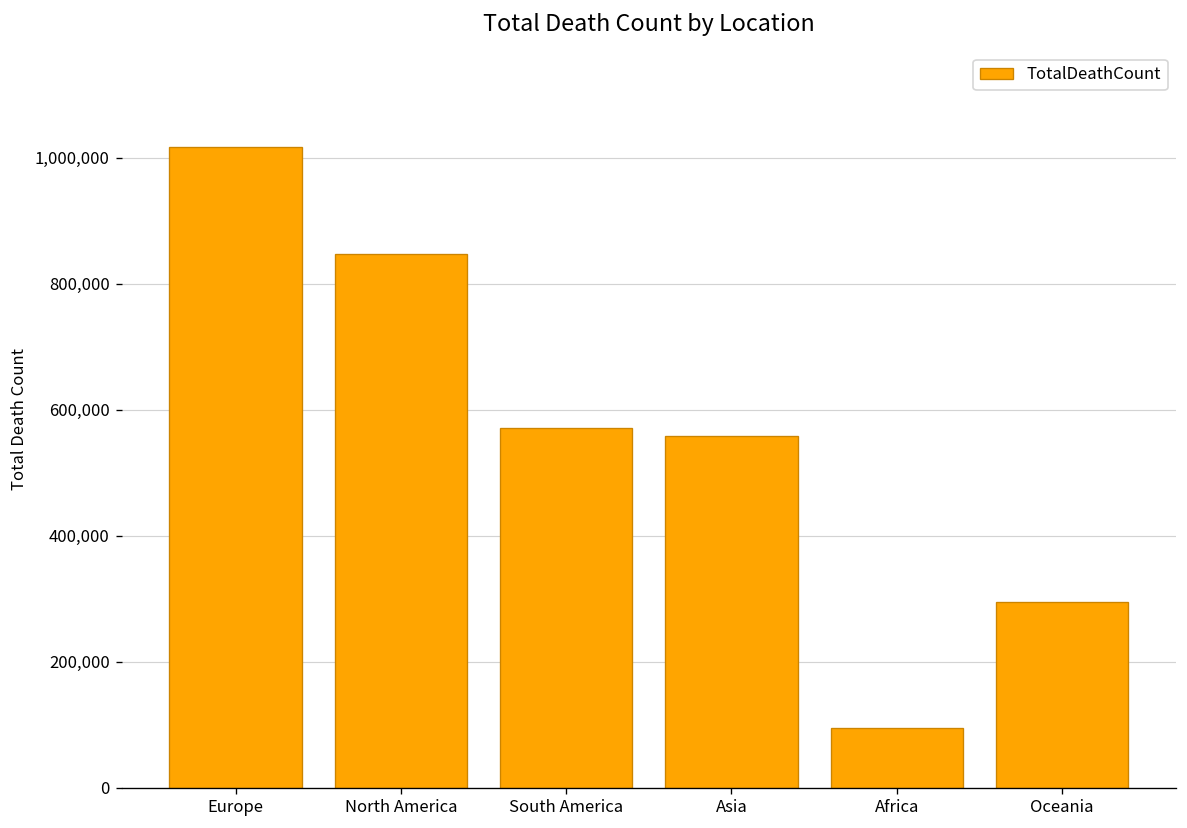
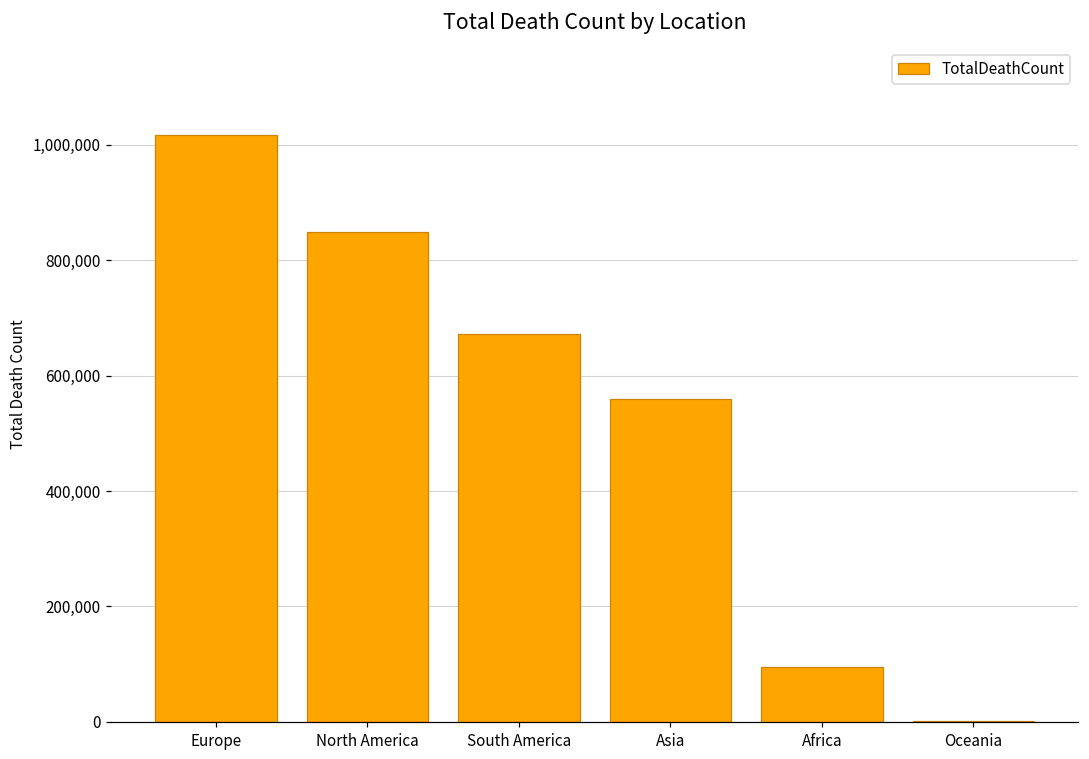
  {
    "Europe": "1,020,000",
    "North America": "850,000",
-   "South America": "570,000",
+   "South America": "670,000",
    "Asia": "560,000",
    "Africa": "90,000",
-   "Oceania": "290,000"
+   "Oceania": "0"
  }
